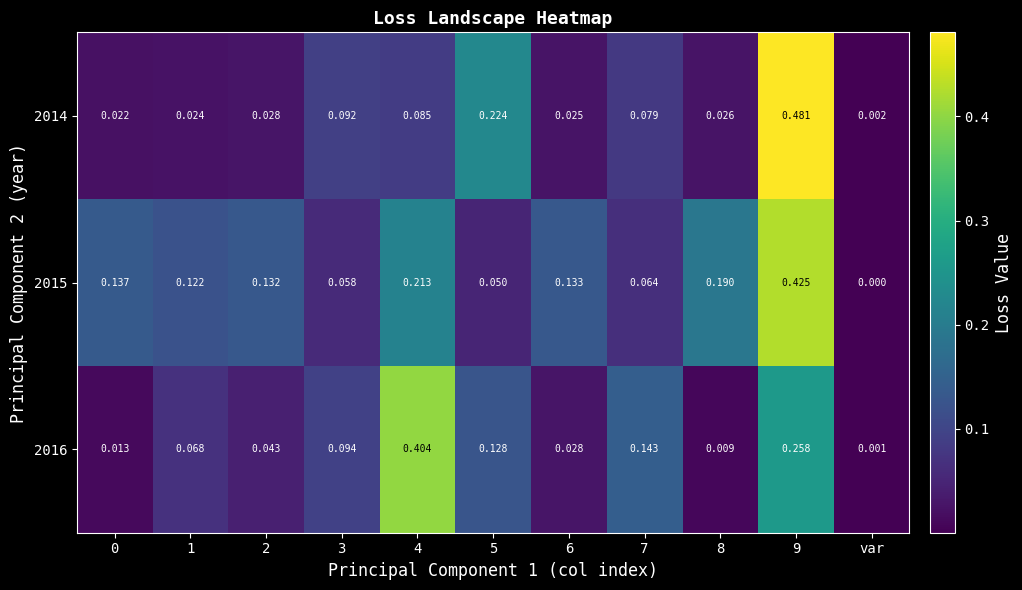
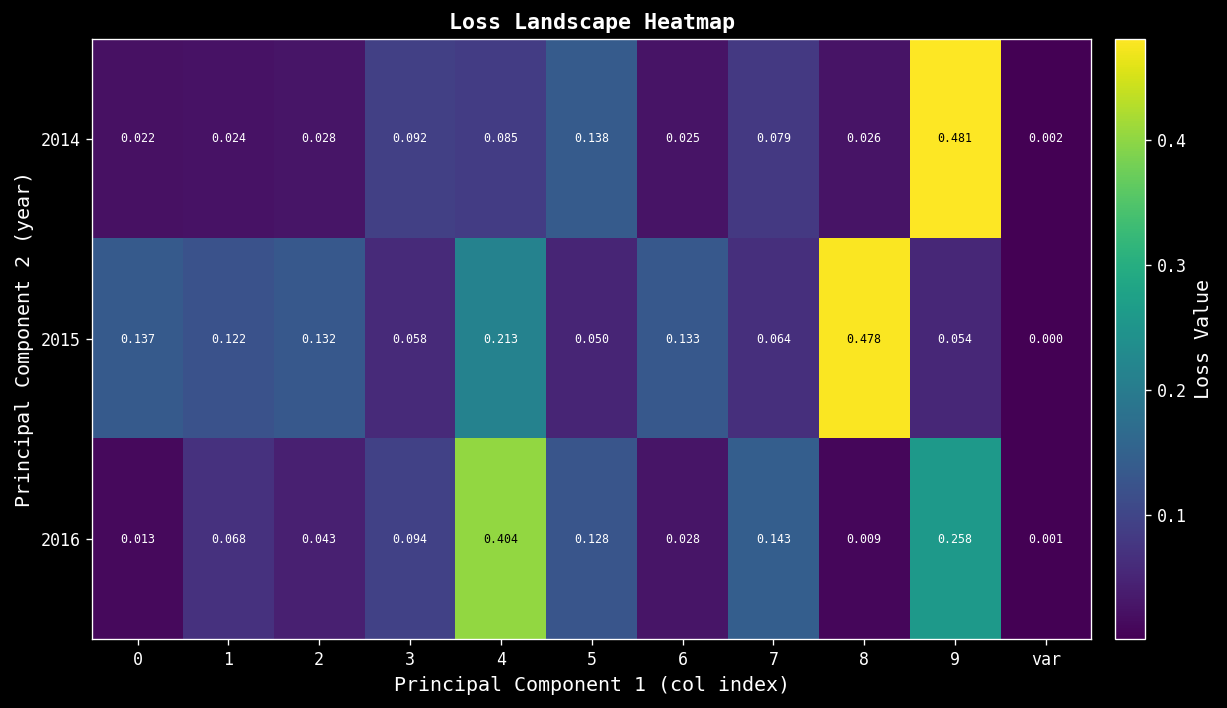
  {
    "2014": {
      "0": 0.022,
      "1": 0.024,
      "2": 0.028,
      "3": 0.092,
      "4": 0.085,
-     "5": 0.224,
+     "5": 0.138,
      "6": 0.025,
      "7": 0.079,
      "8": 0.026,
      "9": 0.481,
      "var": 0.002
    },
    "2015": {
      "0": 0.137,
      "1": 0.122,
      "2": 0.132,
      "3": 0.058,
      "4": 0.213,
      "5": 0.050,
      "6": 0.133,
      "7": 0.064,
-     "8": 0.190,
-     "9": 0.425,
+     "8": 0.478,
+     "9": 0.054,
      "var": 0.000
    },
    "2016": {
      "0": 0.013,
      "1": 0.068,
      "2": 0.043,
      "3": 0.094,
      "4": 0.404,
      "5": 0.128,
      "6": 0.028,
      "7": 0.143,
      "8": 0.009,
      "9": 0.258,
      "var": 0.001
    }
  }
